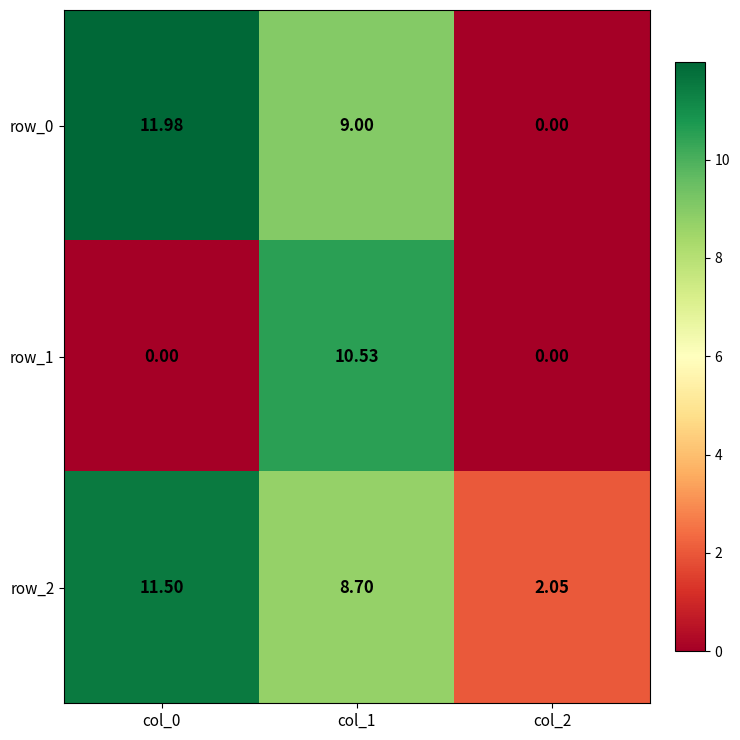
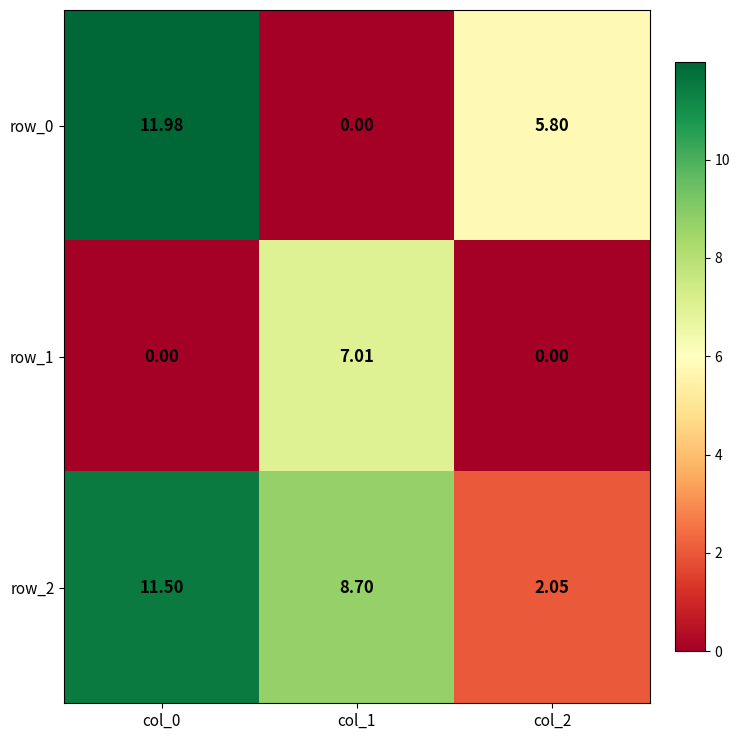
  {
    "row_0": {
      "col_0": 11.98,
-     "col_1": 9.00,
-     "col_2": 0.00
+     "col_1": 0.00,
+     "col_2": 5.80
    },
    "row_1": {
      "col_0": 0.00,
-     "col_1": 10.53,
+     "col_1": 7.01,
      "col_2": 0.00
    },
    "row_2": {
      "col_0": 11.50,
      "col_1": 8.70,
      "col_2": 2.05
    }
  }
